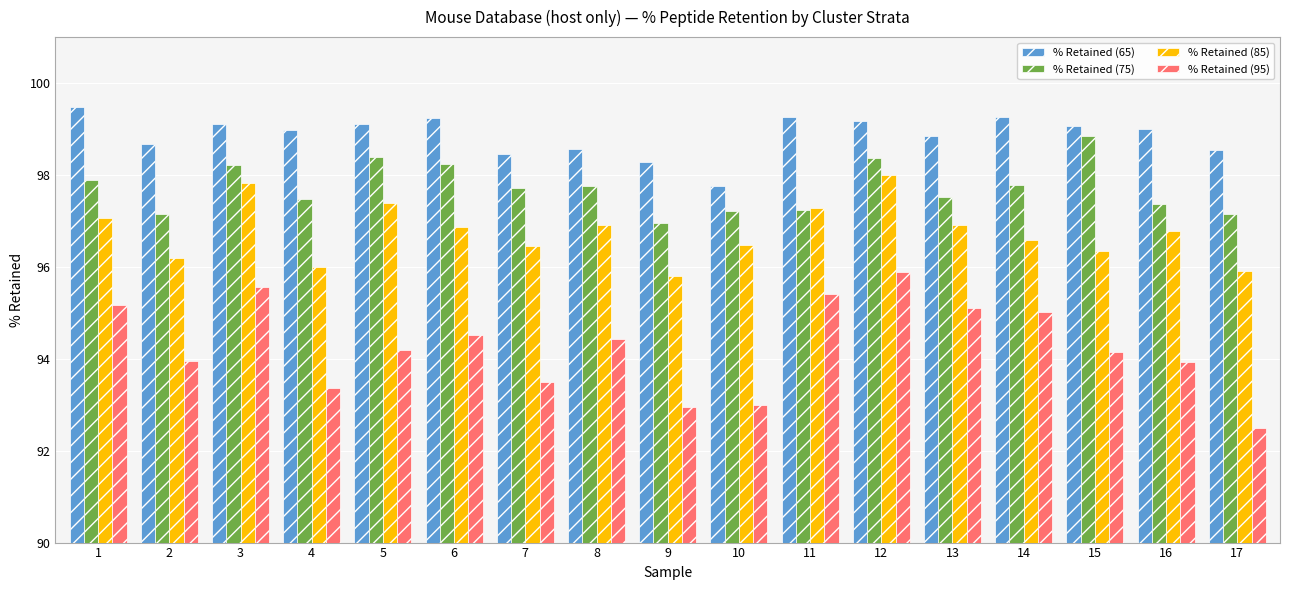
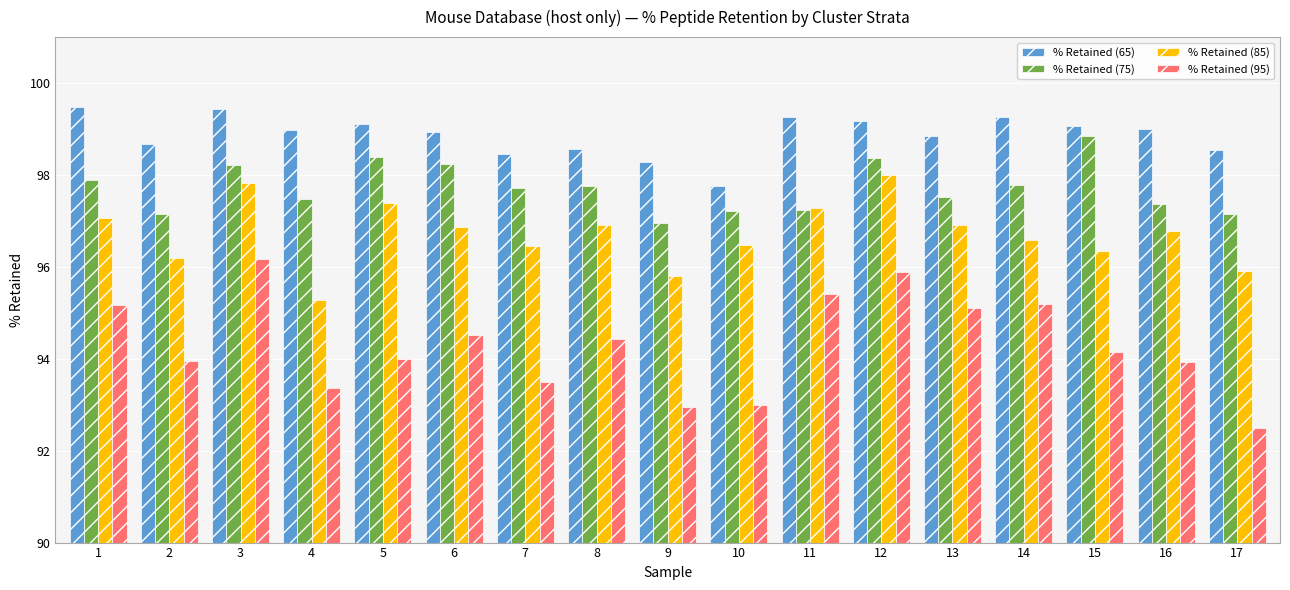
  {
    "% Retained (65)": {
      "1": 99.5,
      "2": 98.7,
-     "3": 99.1,
+     "3": 99.4,
      "4": 99.0,
      "5": 99.1,
-     "6": 99.2,
+     "6": 98.9,
      "7": 98.5,
      "8": 98.6,
      "9": 98.3,
      "10": 97.8,
      "11": 99.3,
      "12": 99.2,
      "13": 98.9,
      "14": 99.3,
      "15": 99.1,
      "16": 99.0,
      "17": 98.6
    },
    "% Retained (75)": {
      "1": 97.9,
      "2": 97.2,
      "3": 98.2,
      "4": 97.5,
      "5": 98.4,
      "6": 98.2,
      "7": 97.7,
      "8": 97.8,
      "9": 97.0,
      "10": 97.2,
      "11": 97.2,
      "12": 98.4,
      "13": 97.5,
      "14": 97.8,
      "15": 98.9,
      "16": 97.4,
      "17": 97.2
    },
    "% Retained (85)": {
      "1": 97.1,
      "2": 96.2,
      "3": 97.8,
-     "4": 96.0,
+     "4": 95.3,
      "5": 97.4,
      "6": 96.9,
      "7": 96.5,
      "8": 96.9,
      "9": 95.8,
      "10": 96.5,
      "11": 97.3,
      "12": 98.0,
      "13": 96.9,
      "14": 96.6,
      "15": 96.4,
      "16": 96.8,
      "17": 95.9
    },
    "% Retained (95)": {
      "1": 95.2,
      "2": 94.0,
-     "3": 95.6,
+     "3": 96.2,
      "4": 93.4,
-     "5": 94.2,
+     "5": 94.0,
      "6": 94.5,
      "7": 93.5,
      "8": 94.4,
      "9": 93.0,
      "10": 93.0,
      "11": 95.4,
      "12": 95.9,
      "13": 95.1,
-     "14": 95.0,
+     "14": 95.2,
      "15": 94.2,
      "16": 93.9,
      "17": 92.5
    }
  }
